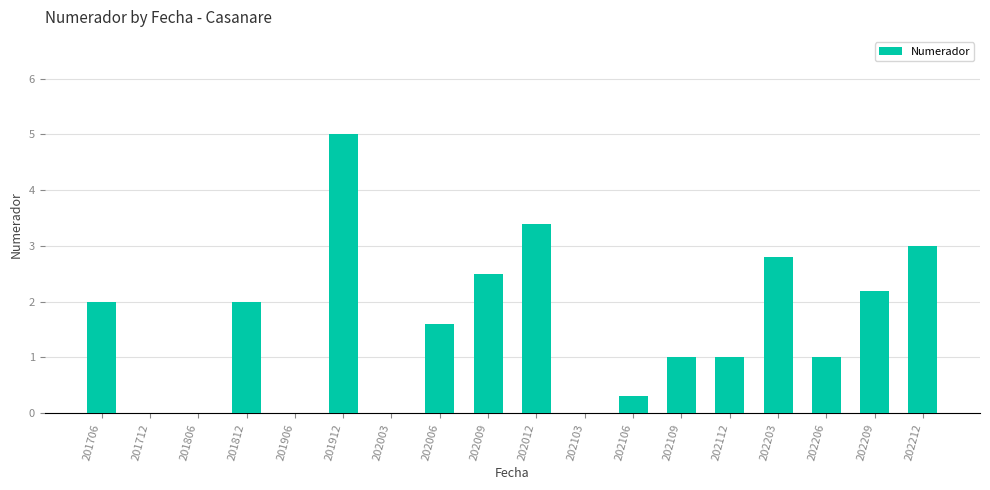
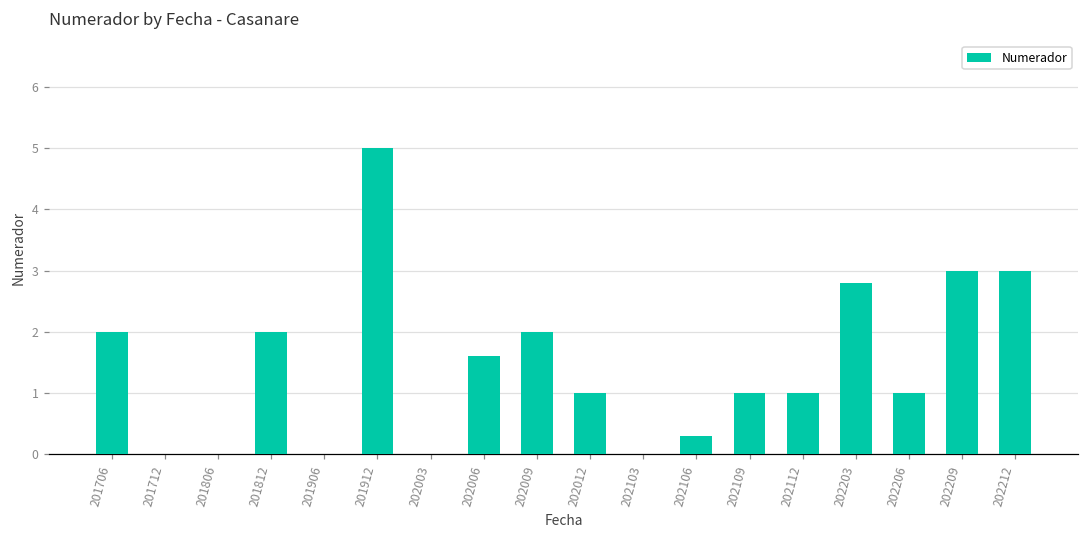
  {
    "201706": 2.0,
    "201712": 0.0,
    "201806": 0.0,
    "201812": 2.0,
    "201906": 0.0,
    "201912": 5.0,
    "202003": 0.0,
    "202006": 1.6,
-   "202009": 2.5,
-   "202012": 3.4,
+   "202009": 2.0,
+   "202012": 1.0,
    "202103": 0.0,
    "202106": 0.3,
    "202109": 1.0,
    "202112": 1.0,
    "202203": 2.8,
    "202206": 1.0,
-   "202209": 2.2,
+   "202209": 3.0,
    "202212": 3.0
  }
